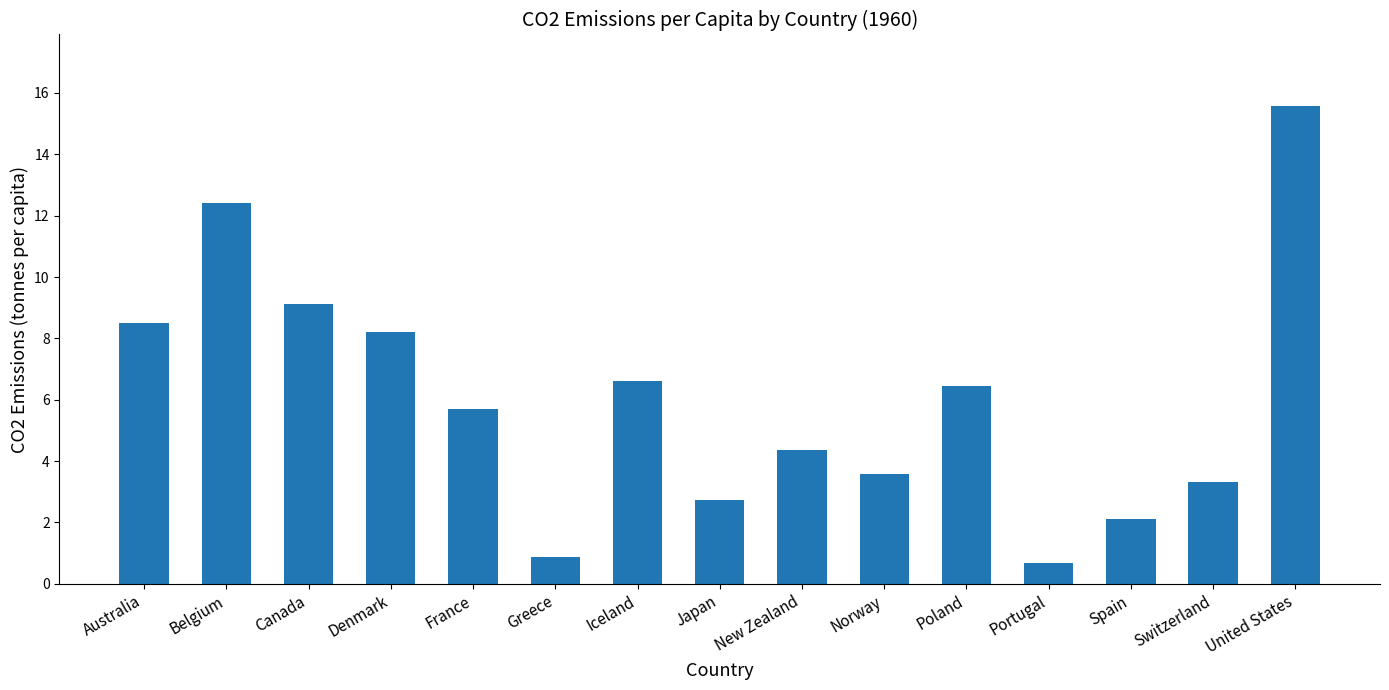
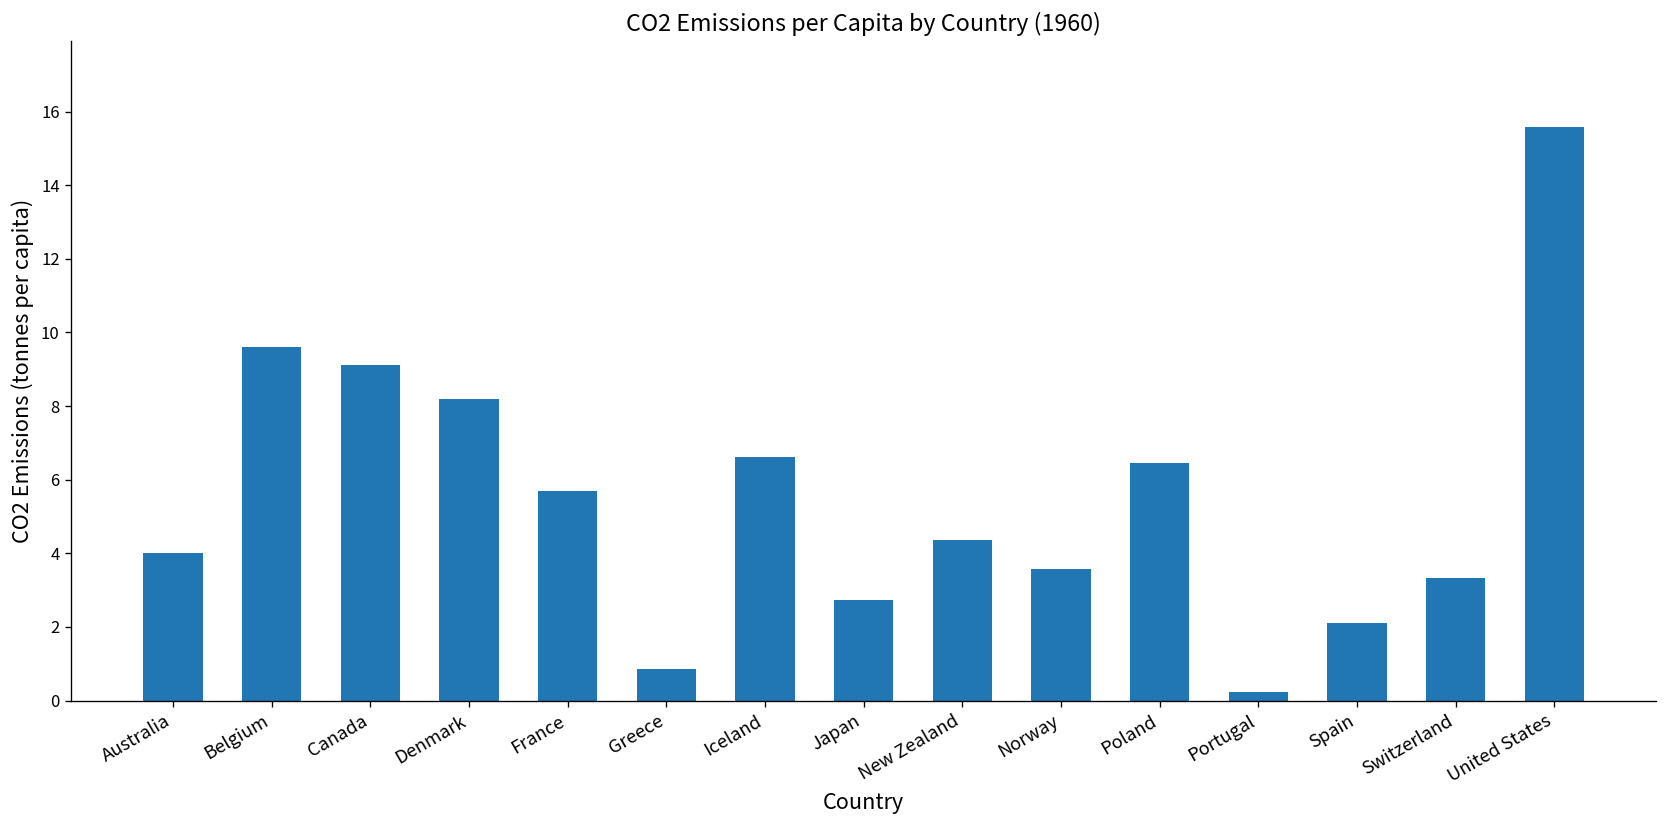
  {
-   "Australia": 8.5,
-   "Belgium": 12.4,
+   "Australia": 4.0,
+   "Belgium": 9.6,
    "Canada": 9.1,
    "Denmark": 8.2,
    "France": 5.7,
    "Greece": 0.9,
    "Iceland": 6.6,
    "Japan": 2.7,
    "New Zealand": 4.4,
    "Norway": 3.6,
    "Poland": 6.5,
-   "Portugal": 0.7,
+   "Portugal": 0.2,
    "Spain": 2.1,
    "Switzerland": 3.3,
    "United States": 15.6
  }
